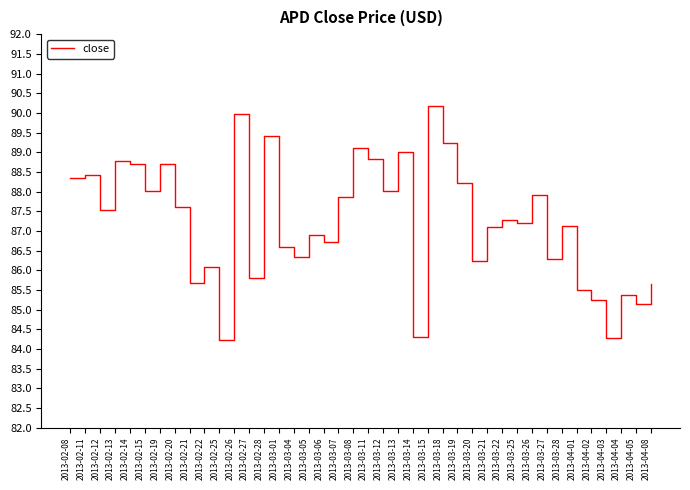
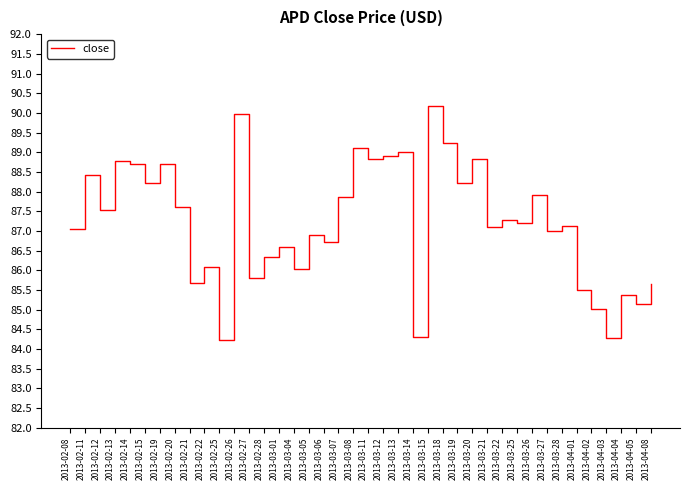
  {
-   "2013-02-08": 88.4,
+   "2013-02-08": 87.0,
    "2013-02-11": 88.4,
    "2013-02-12": 87.5,
    "2013-02-13": 88.8,
    "2013-02-14": 88.7,
-   "2013-02-15": 88.0,
+   "2013-02-15": 88.2,
    "2013-02-19": 88.7,
    "2013-02-20": 87.6,
    "2013-02-21": 85.7,
    "2013-02-22": 86.1,
    "2013-02-25": 84.2,
    "2013-02-26": 90.0,
    "2013-02-27": 85.8,
-   "2013-02-28": 89.4,
+   "2013-02-28": 86.3,
    "2013-03-01": 86.6,
-   "2013-03-04": 86.3,
+   "2013-03-04": 86.0,
    "2013-03-05": 86.9,
    "2013-03-06": 86.7,
    "2013-03-07": 87.9,
    "2013-03-08": 89.1,
    "2013-03-11": 88.8,
-   "2013-03-12": 88.0,
+   "2013-03-12": 88.9,
    "2013-03-13": 89.0,
    "2013-03-14": 84.3,
    "2013-03-15": 90.2,
    "2013-03-18": 89.2,
    "2013-03-19": 88.2,
-   "2013-03-20": 86.2,
+   "2013-03-20": 88.8,
    "2013-03-21": 87.1,
    "2013-03-22": 87.3,
    "2013-03-25": 87.2,
    "2013-03-26": 87.9,
-   "2013-03-27": 86.3,
+   "2013-03-27": 87.0,
    "2013-03-28": 87.1,
    "2013-04-01": 85.5,
-   "2013-04-02": 85.3,
+   "2013-04-02": 85.0,
    "2013-04-03": 84.3,
    "2013-04-04": 85.4,
    "2013-04-05": 85.1,
    "2013-04-08": 85.7
  }
